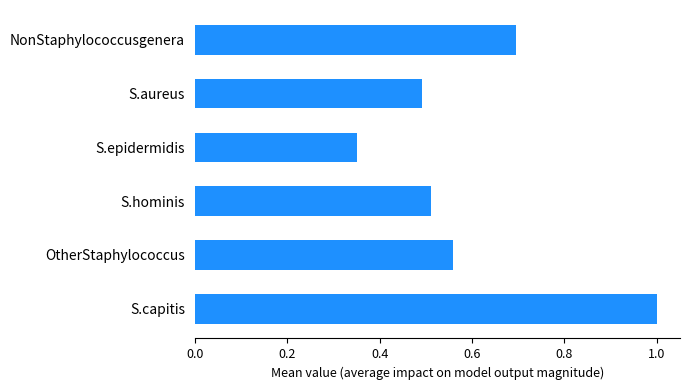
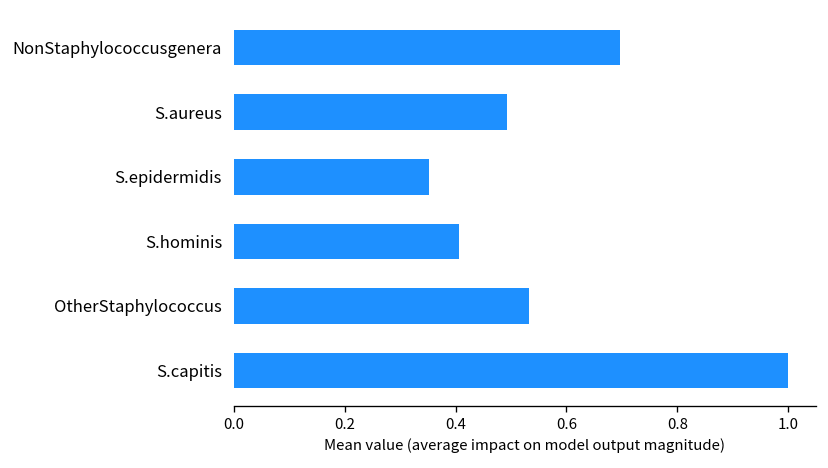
  {
    "NonStaphylococcusgenera": 0.70,
    "S.aureus": 0.49,
    "S.epidermidis": 0.35,
-   "S.hominis": 0.51,
-   "OtherStaphylococcus": 0.56,
+   "S.hominis": 0.41,
+   "OtherStaphylococcus": 0.53,
    "S.capitis": 1.00
  }
